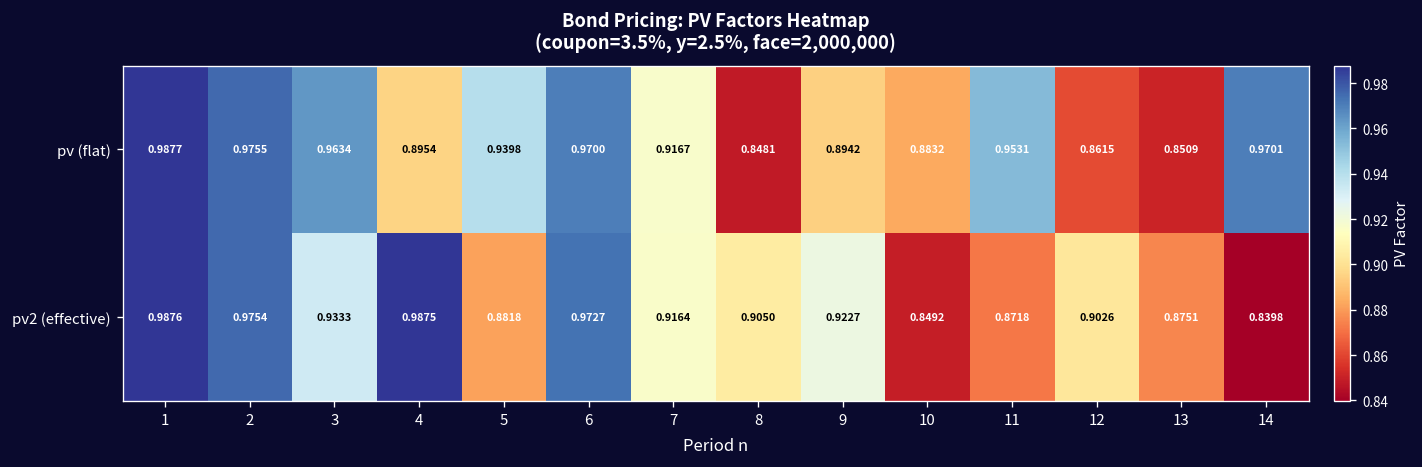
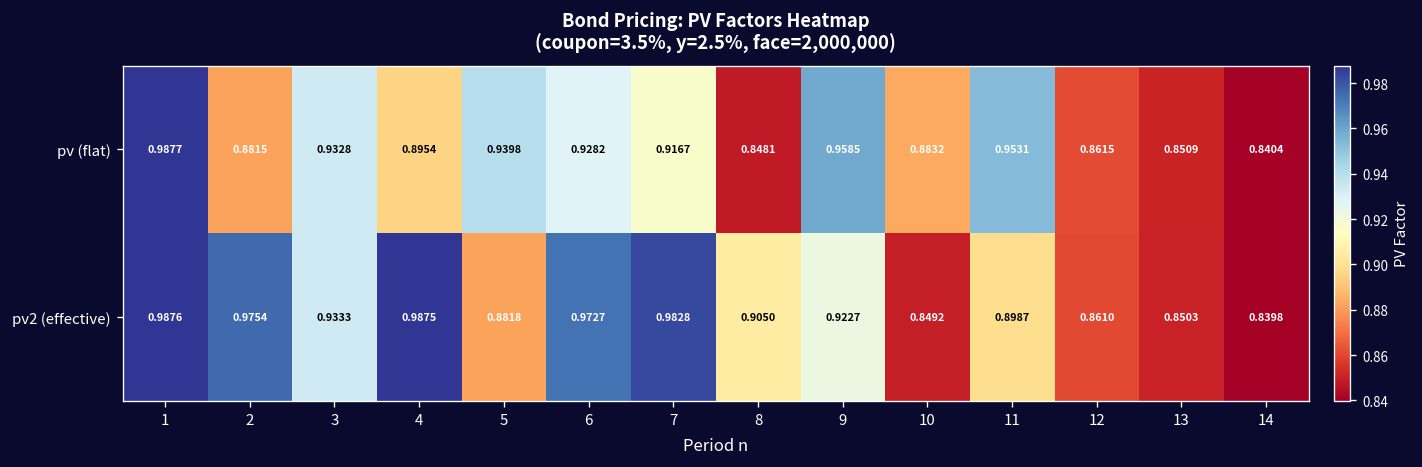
  {
    "pv (flat)": {
      "1": 0.9877,
-     "2": 0.9755,
-     "3": 0.9634,
+     "2": 0.8815,
+     "3": 0.9328,
      "4": 0.8954,
      "5": 0.9398,
-     "6": 0.9700,
+     "6": 0.9282,
      "7": 0.9167,
      "8": 0.8481,
-     "9": 0.8942,
+     "9": 0.9585,
      "10": 0.8832,
      "11": 0.9531,
      "12": 0.8615,
      "13": 0.8509,
-     "14": 0.9701
+     "14": 0.8404
    },
    "pv2 (effective)": {
      "1": 0.9876,
      "2": 0.9754,
      "3": 0.9333,
      "4": 0.9875,
      "5": 0.8818,
      "6": 0.9727,
-     "7": 0.9164,
+     "7": 0.9828,
      "8": 0.9050,
      "9": 0.9227,
      "10": 0.8492,
-     "11": 0.8718,
-     "12": 0.9026,
-     "13": 0.8751,
+     "11": 0.8987,
+     "12": 0.8610,
+     "13": 0.8503,
      "14": 0.8398
    }
  }
